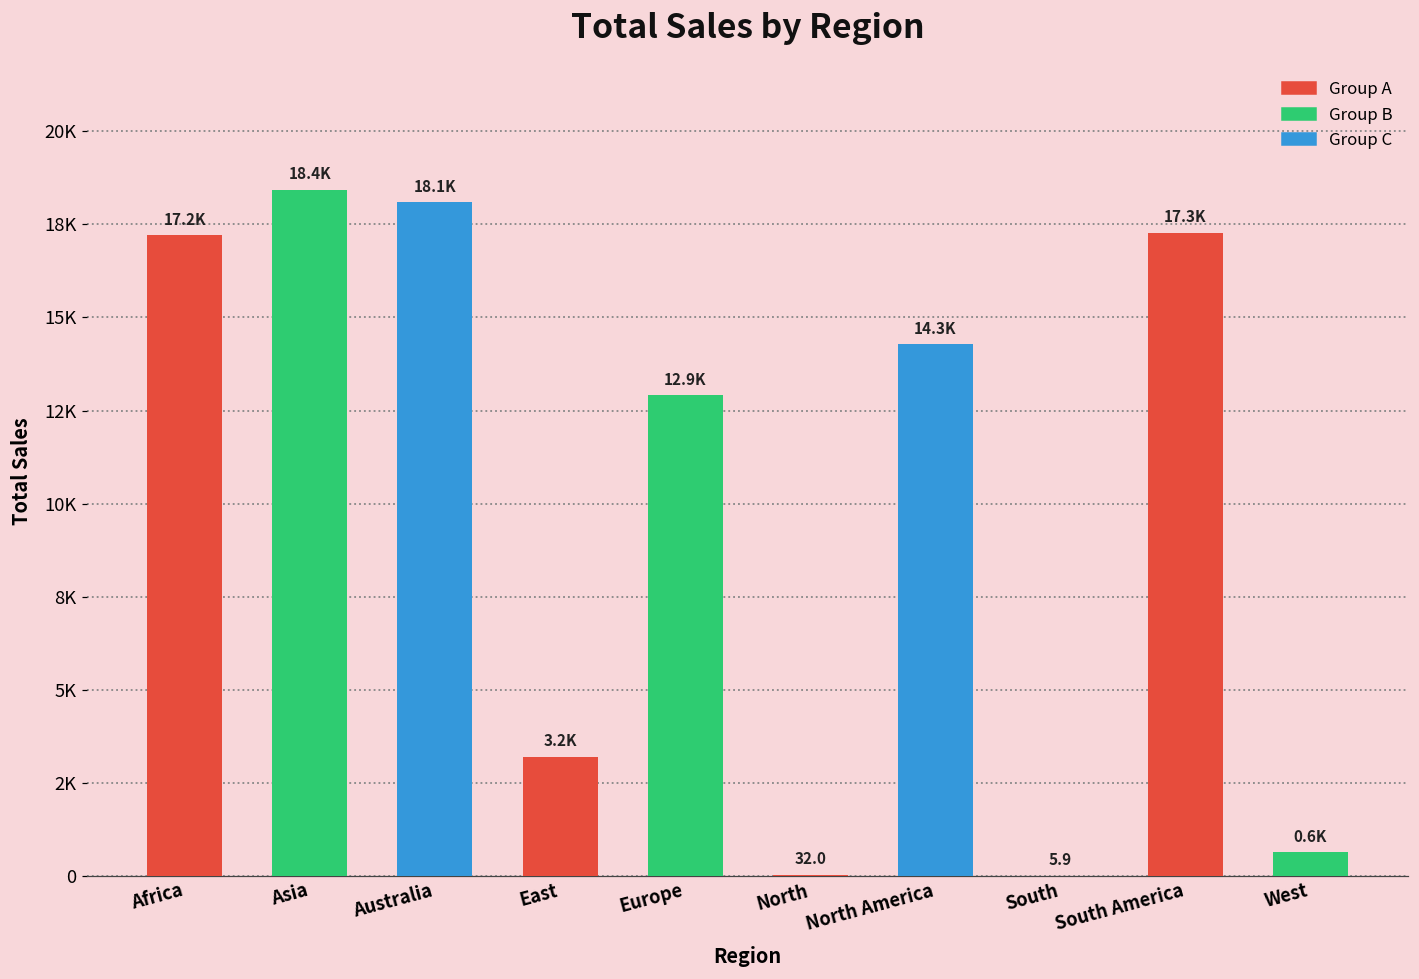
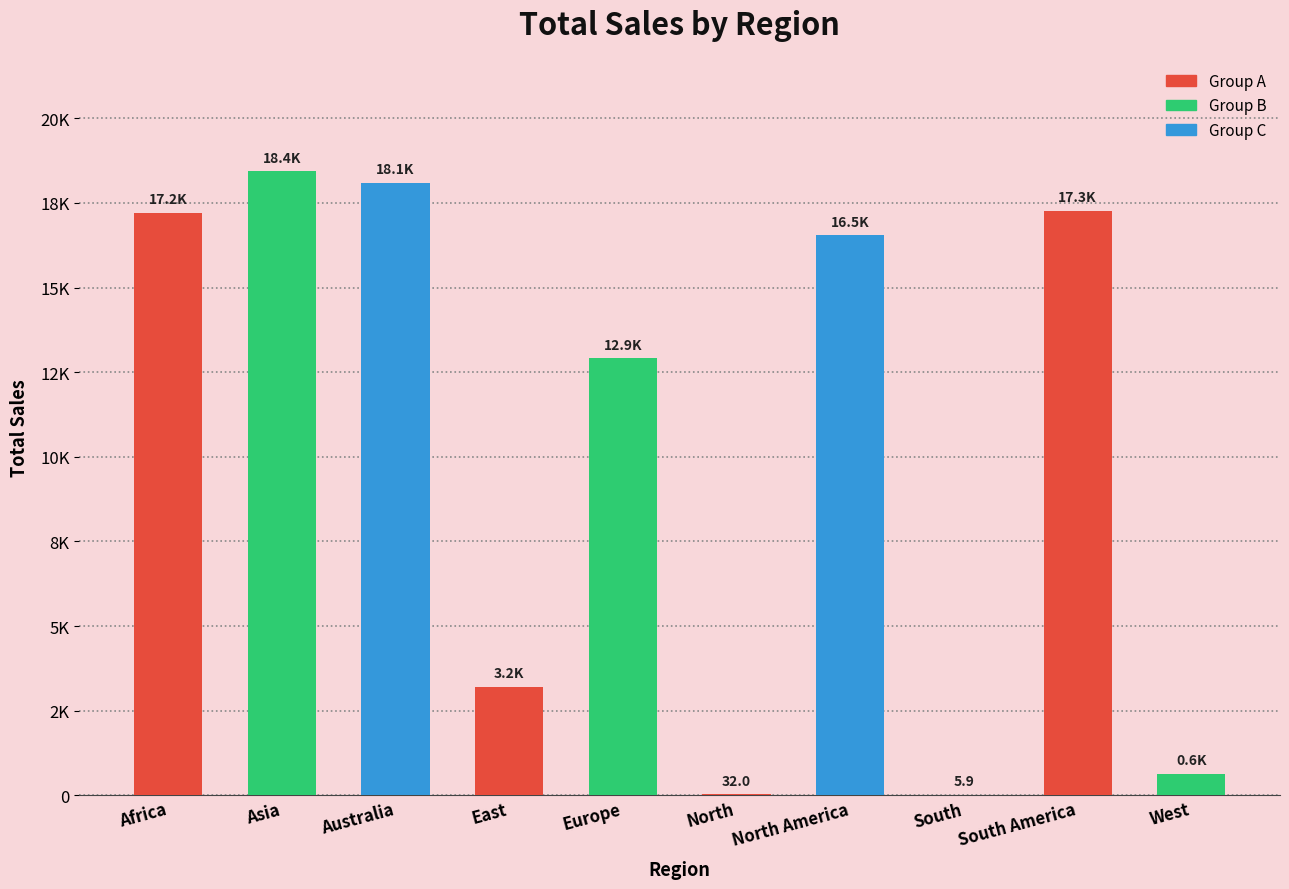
  {
    "Africa": "17.2K",
    "Asia": "18.4K",
    "Australia": "18.1K",
    "East": "3.2K",
    "Europe": "12.9K",
    "North": "32.0",
-   "North America": "14.3K",
+   "North America": "16.5K",
    "South": "5.9",
    "South America": "17.3K",
    "West": "0.6K"
  }
